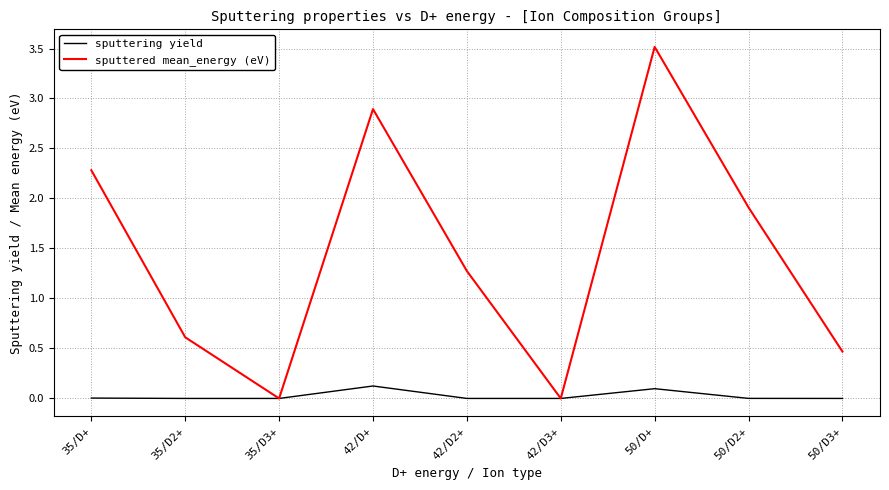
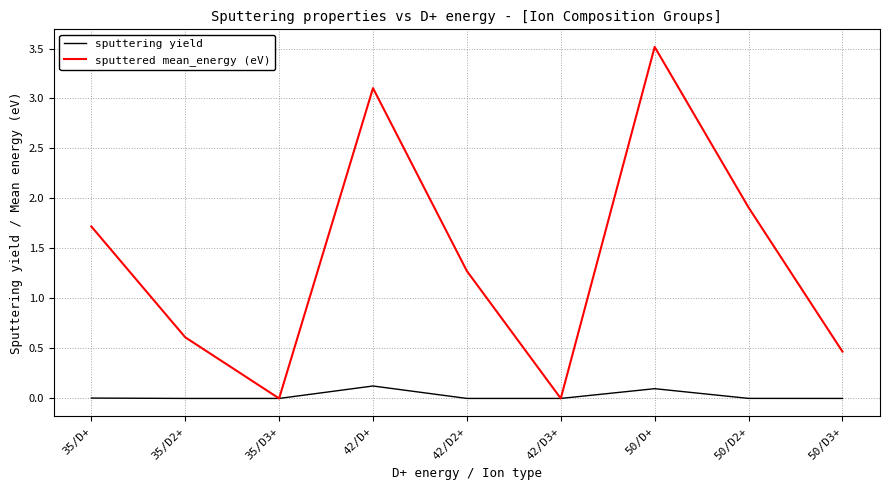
  {
    "sputtering yield": {
      "35/D+": 0.0,
      "35/D2+": 0.0,
      "42/D+": 0.1,
      "42/D2+": 0.0,
      "50/D+": 0.1,
      "50/D2+": 0.0,
      "50/D3+": 0.0
    },
    "sputtered mean_energy (eV)": {
-     "35/D+": 2.3,
+     "35/D+": 1.7,
      "35/D2+": 0.6,
-     "42/D+": 2.9,
+     "42/D+": 3.1,
      "42/D2+": 1.3,
      "50/D+": 3.5,
      "50/D2+": 1.9,
      "50/D3+": 0.5
    }
  }
